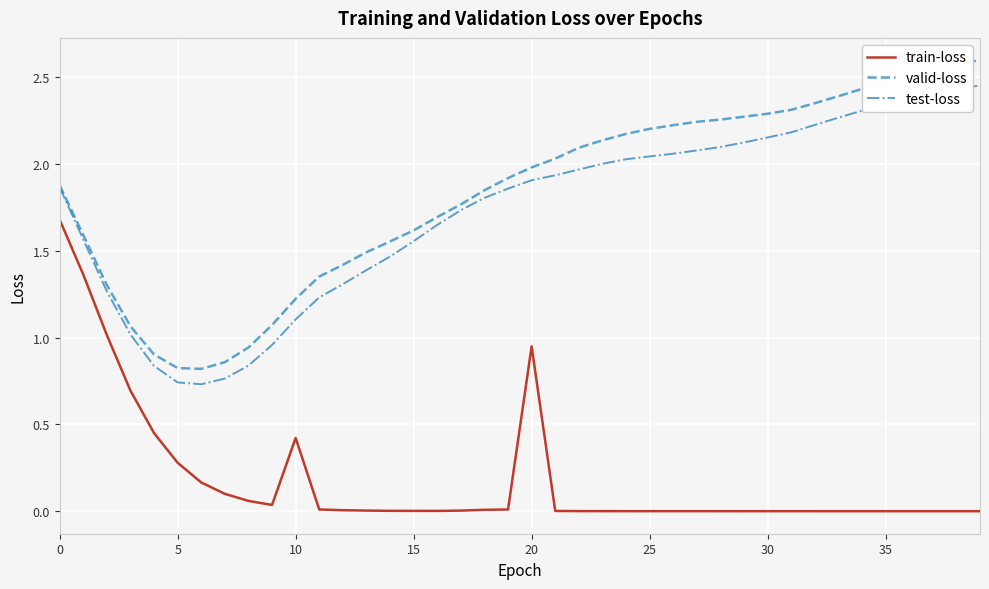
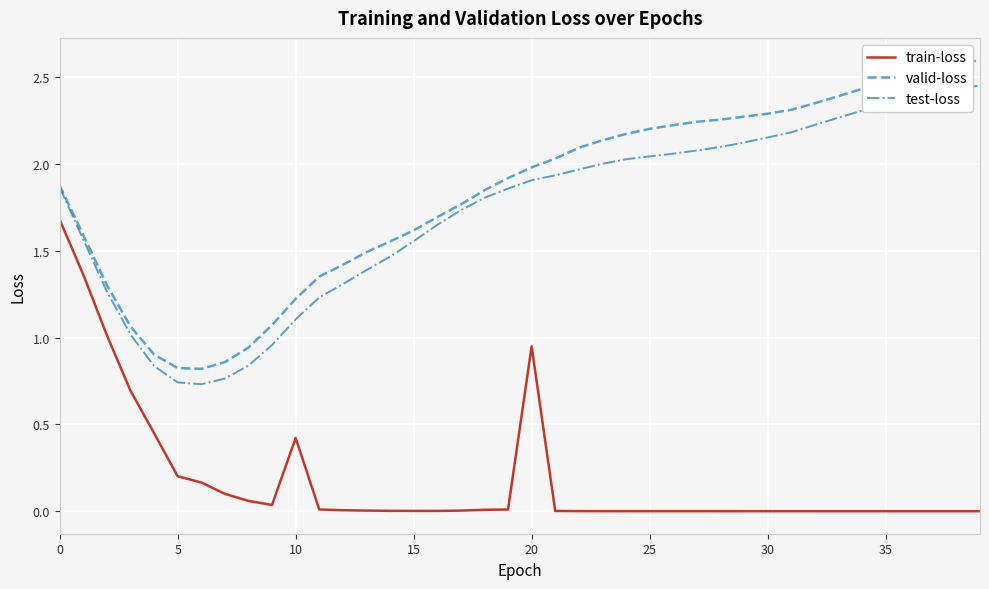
  {
    "train-loss": {
      "0": 1.68,
-     "5": 0.28,
+     "5": 0.20,
      "10": 0.42,
      "15": 0.00,
      "20": 0.95,
      "25": 0.00,
      "30": 0.00,
      "35": 0.00
    }
  }
